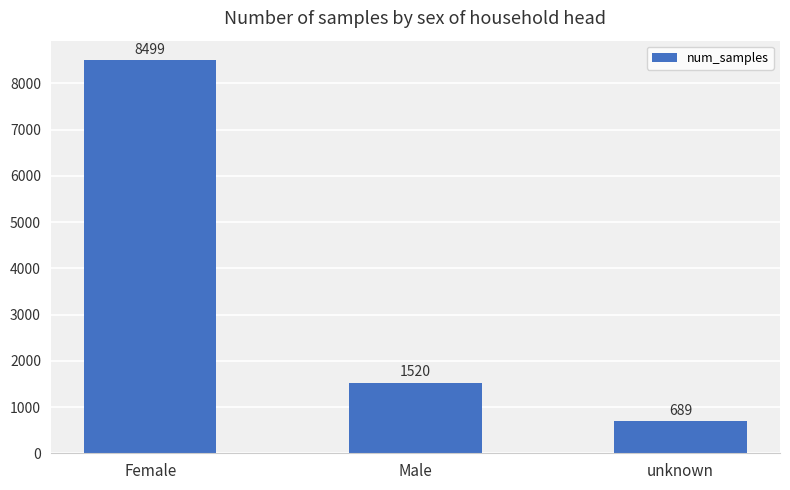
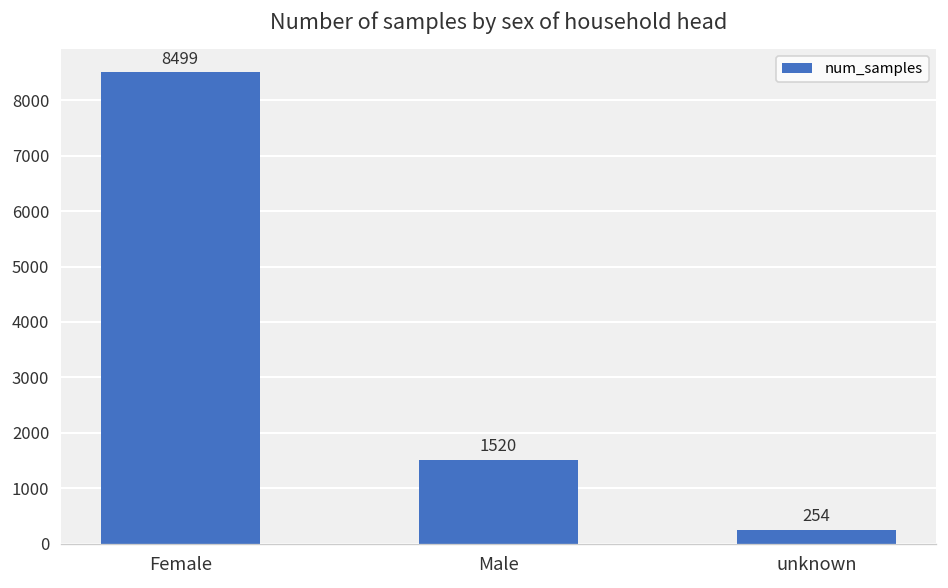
  {
    "Female": 8499,
    "Male": 1520,
-   "unknown": 689
+   "unknown": 254
  }
